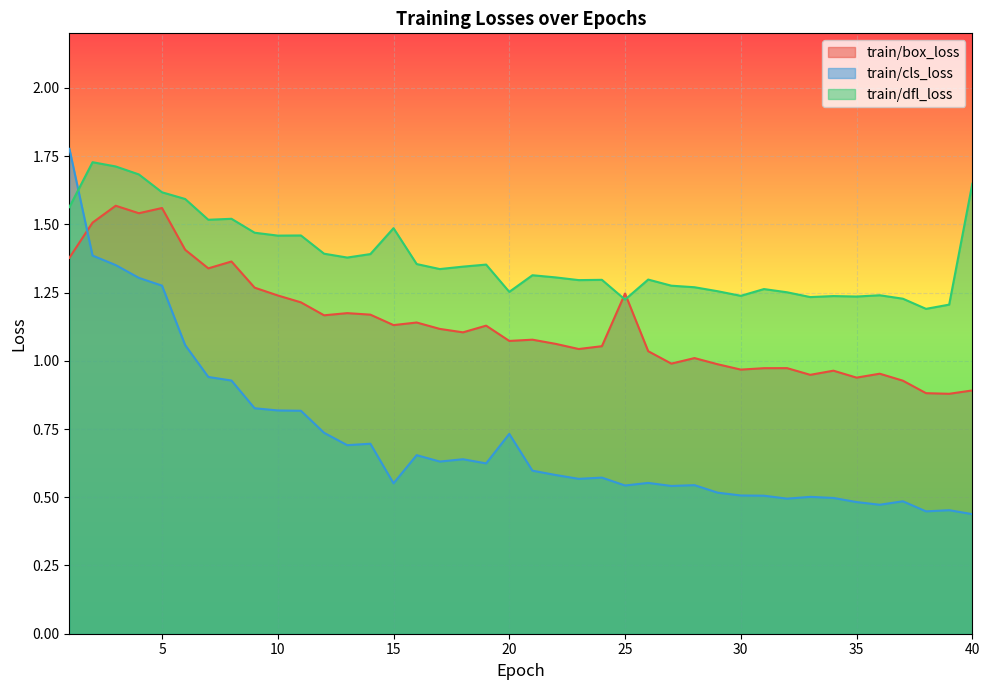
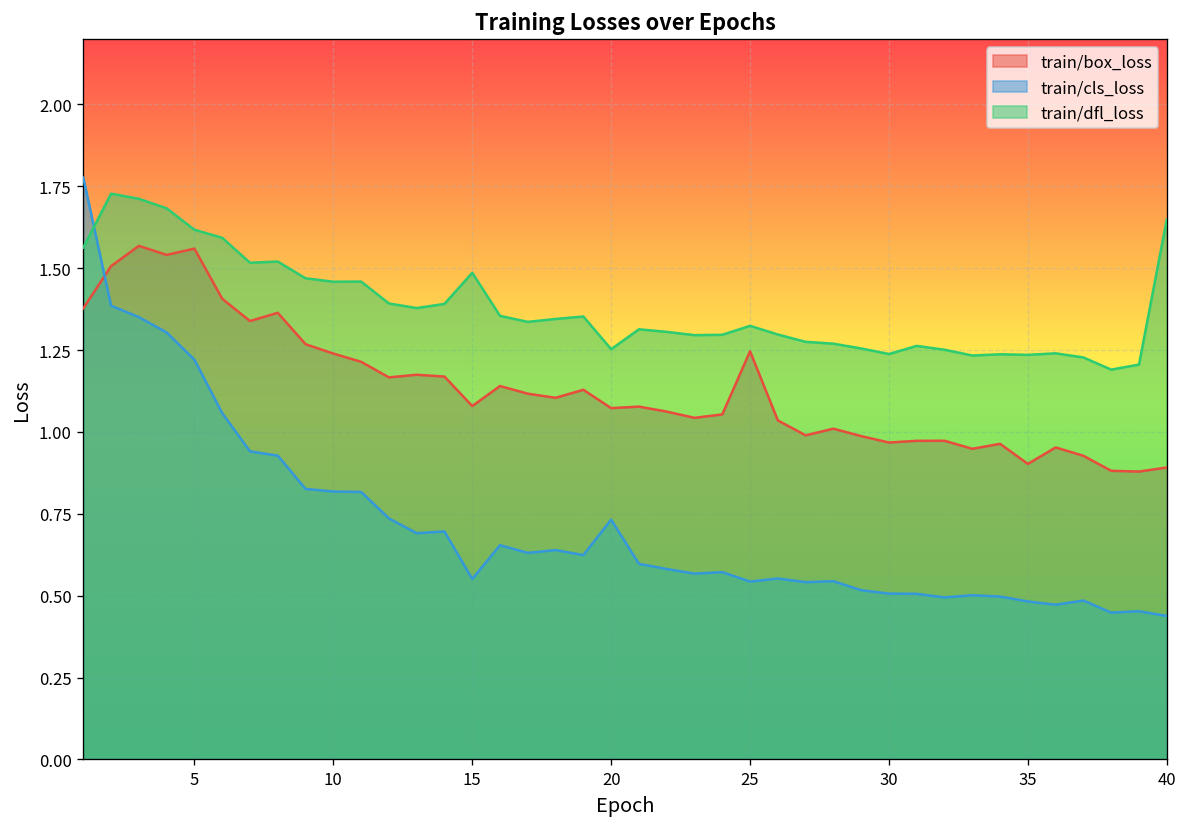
  {
    "train/box_loss": {
      "5": 1.56,
      "10": 1.24,
-     "15": 1.13,
+     "15": 1.08,
      "20": 1.07,
      "25": 1.25,
      "30": 0.97,
-     "35": 0.94,
+     "35": 0.90,
      "40": 0.89
    },
    "train/cls_loss": {
-     "5": 1.28,
+     "5": 1.22,
      "10": 0.82,
      "15": 0.55,
      "20": 0.73,
      "25": 0.54,
      "30": 0.51,
      "35": 0.48,
      "40": 0.44
    },
    "train/dfl_loss": {
      "5": 1.62,
      "10": 1.46,
      "15": 1.49,
      "20": 1.25,
-     "25": 1.22,
+     "25": 1.32,
      "30": 1.24,
      "35": 1.24,
      "40": 1.65
    }
  }
